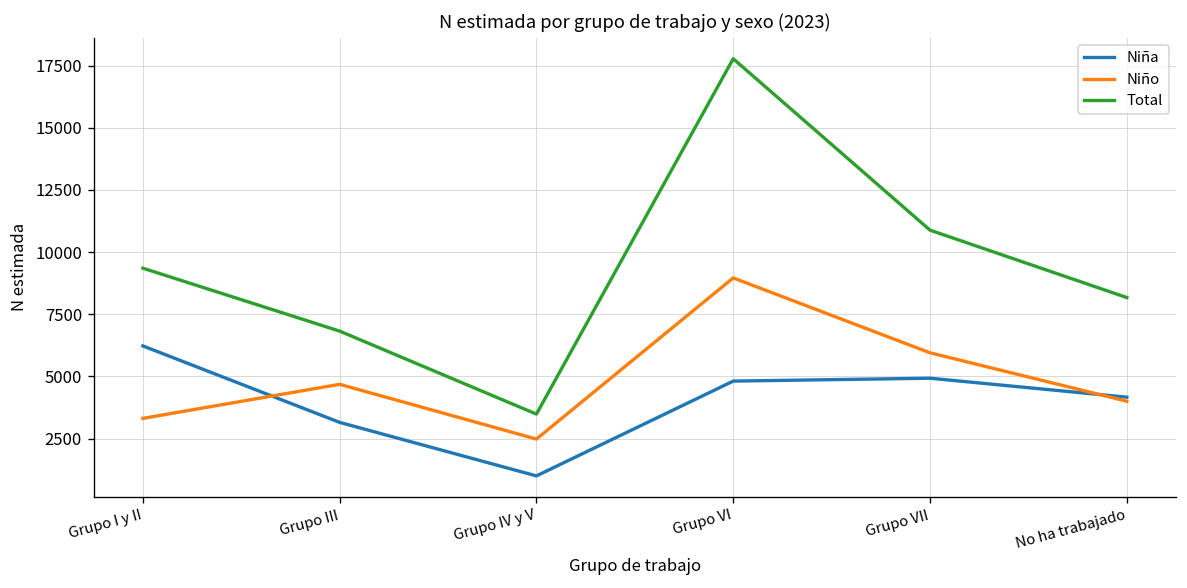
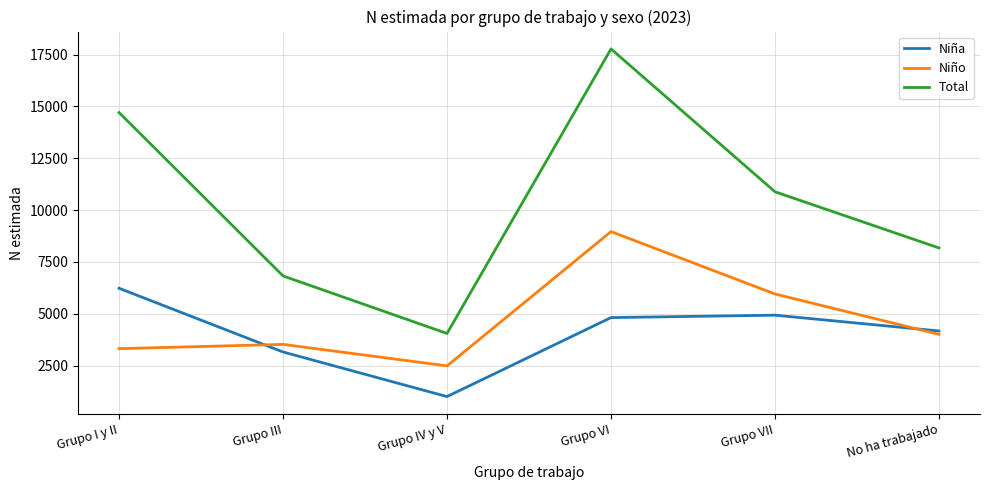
  {
    "Niña": {
      "Grupo I y II": 6200,
      "Grupo III": 3200,
      "Grupo IV y V": 1000,
      "Grupo VI": 4800,
      "Grupo VII": 4900,
      "No ha trabajado": 4200
    },
    "Niño": {
      "Grupo I y II": 3300,
-     "Grupo III": 4700,
+     "Grupo III": 3500,
      "Grupo IV y V": 2500,
      "Grupo VI": 9000,
      "Grupo VII": 6000,
      "No ha trabajado": 4000
    },
    "Total": {
-     "Grupo I y II": 9400,
+     "Grupo I y II": 14700,
      "Grupo III": 6800,
-     "Grupo IV y V": 3500,
+     "Grupo IV y V": 4000,
      "Grupo VI": 17800,
      "Grupo VII": 10900,
      "No ha trabajado": 8200
    }
  }
